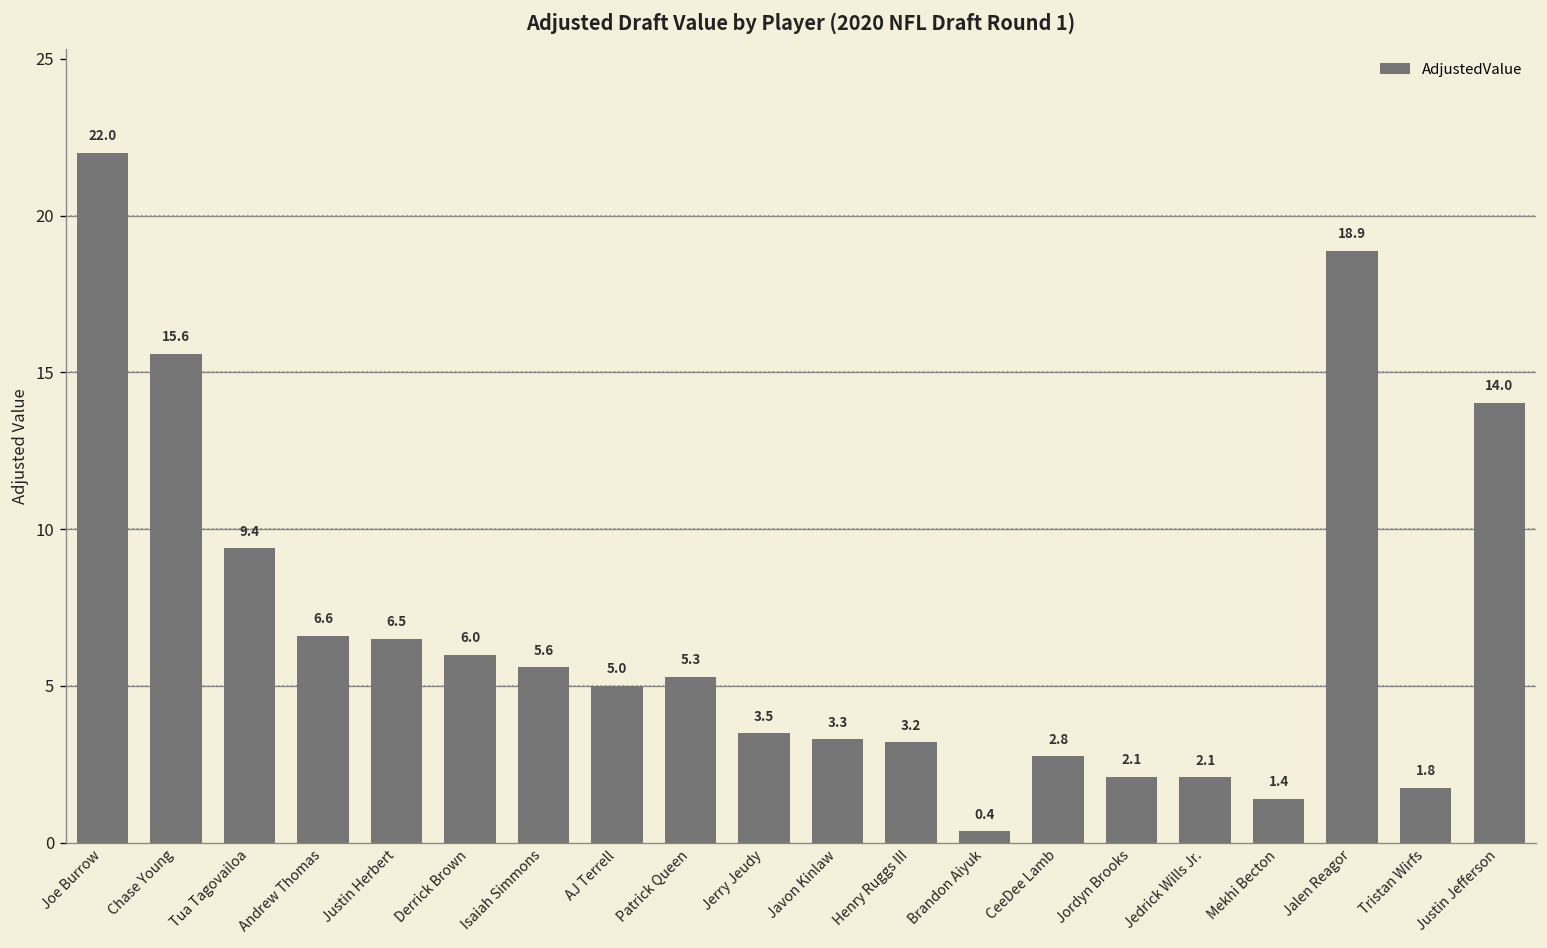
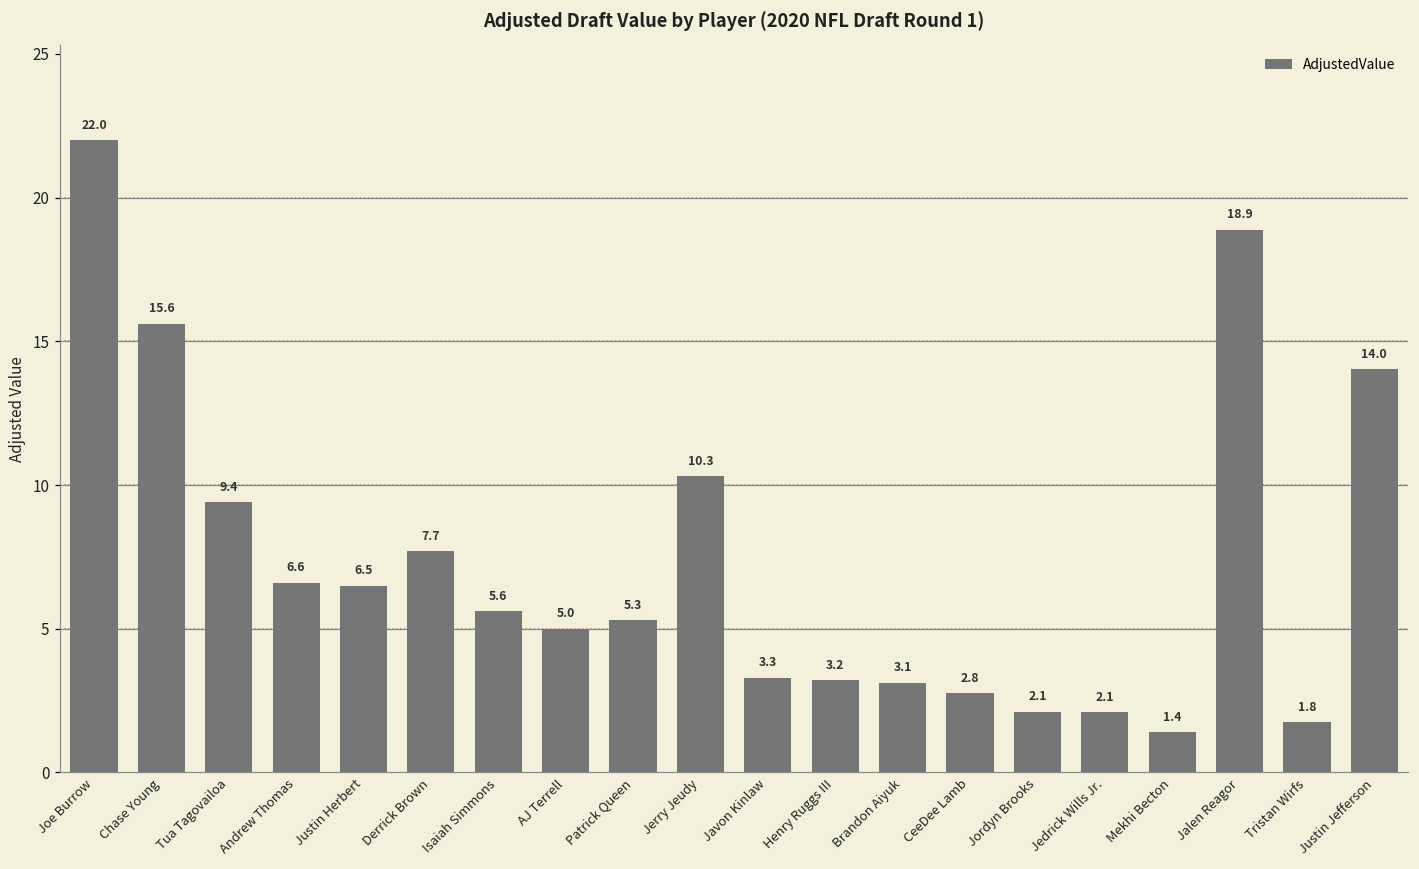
  {
    "Joe Burrow": 22.0,
    "Chase Young": 15.6,
    "Tua Tagovailoa": 9.4,
    "Andrew Thomas": 6.6,
    "Justin Herbert": 6.5,
-   "Derrick Brown": 6.0,
+   "Derrick Brown": 7.7,
    "Isaiah Simmons": 5.6,
    "AJ Terrell": 5.0,
    "Patrick Queen": 5.3,
-   "Jerry Jeudy": 3.5,
+   "Jerry Jeudy": 10.3,
    "Javon Kinlaw": 3.3,
    "Henry Ruggs III": 3.2,
-   "Brandon Aiyuk": 0.4,
+   "Brandon Aiyuk": 3.1,
    "CeeDee Lamb": 2.8,
    "Jordyn Brooks": 2.1,
    "Jedrick Wills Jr.": 2.1,
    "Mekhi Becton": 1.4,
    "Jalen Reagor": 18.9,
    "Tristan Wirfs": 1.8,
    "Justin Jefferson": 14.0
  }
